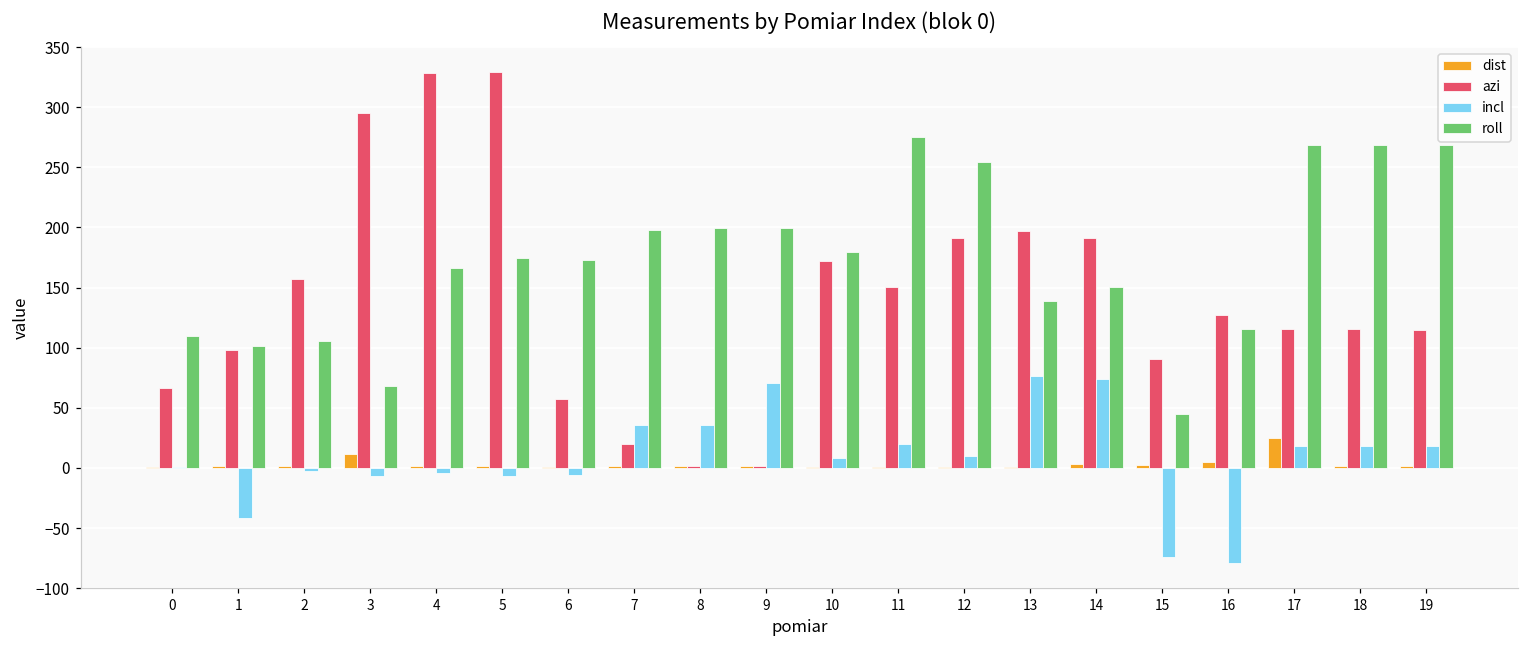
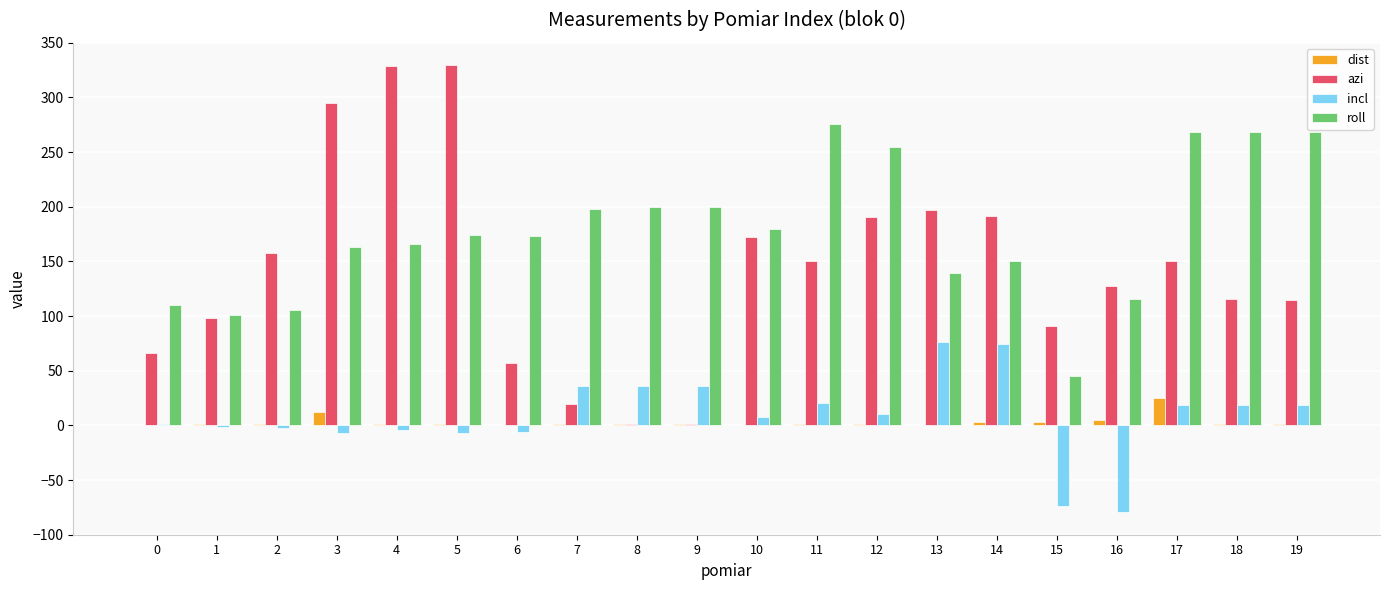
  {
    "dist": {
      "3": 12,
      "14": 3,
      "15": 3,
      "16": 5,
      "17": 25
    },
    "azi": {
      "0": 66,
      "1": 98,
      "2": 157,
      "3": 295,
      "4": 329,
      "5": 329,
      "6": 58,
      "7": 20,
      "10": 172,
      "11": 151,
      "12": 191,
      "13": 197,
      "14": 191,
      "15": 91,
      "16": 127,
-     "17": 116,
+     "17": 151,
      "18": 115,
      "19": 115
    },
    "incl": {
-     "1": -42,
+     "1": -2,
      "2": -2,
      "3": -7,
      "4": -5,
      "5": -7,
      "6": -6,
      "7": 36,
      "8": 36,
-     "9": 71,
+     "9": 36,
      "10": 8,
      "11": 20,
      "12": 10,
      "13": 76,
      "14": 74,
      "15": -74,
      "16": -79,
      "17": 18,
      "18": 18,
      "19": 18
    },
    "roll": {
      "0": 110,
      "1": 101,
      "2": 106,
-     "3": 68,
+     "3": 163,
      "4": 166,
      "5": 174,
      "6": 173,
      "7": 198,
      "8": 200,
      "9": 200,
      "10": 180,
      "11": 276,
      "12": 255,
      "13": 139,
      "14": 151,
      "15": 45,
      "16": 115,
      "17": 269,
      "18": 269,
      "19": 269
    }
  }
